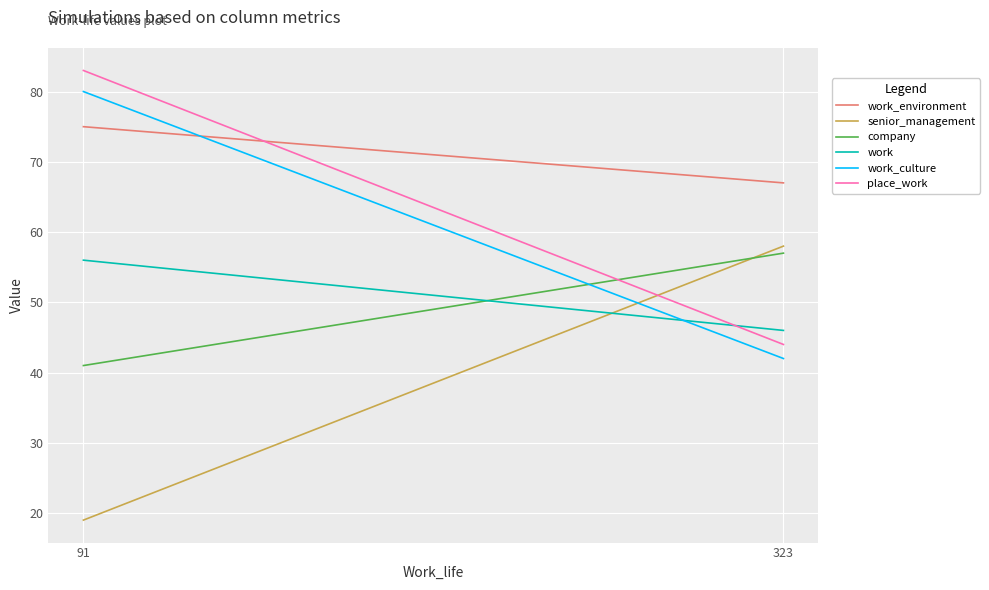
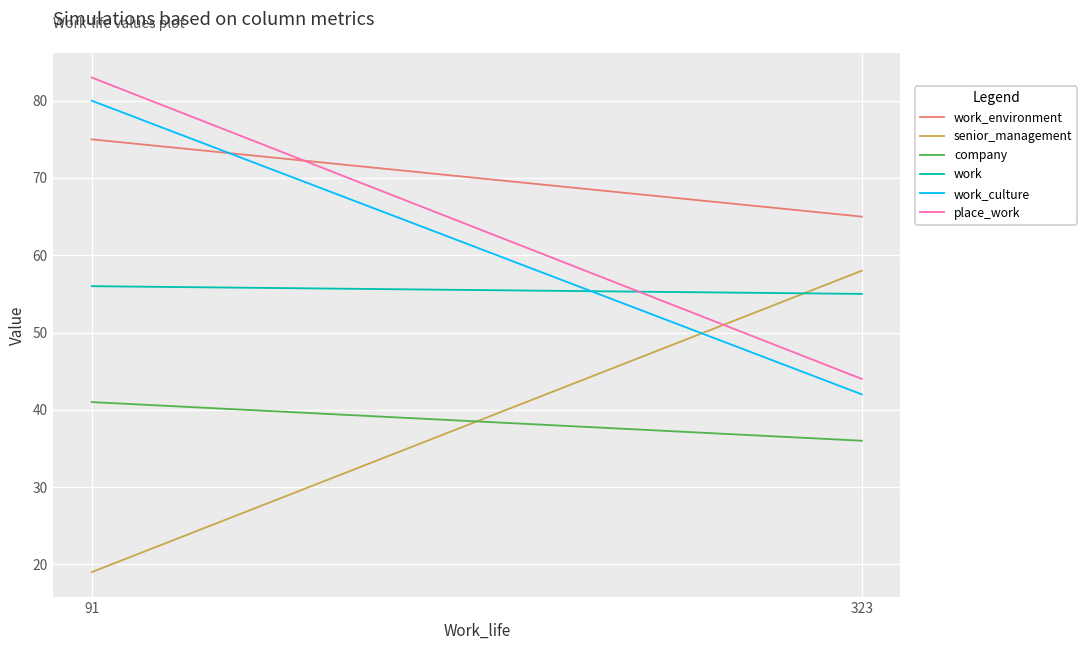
  {
    "work_environment": {
      "91": 75,
-     "323": 67
+     "323": 65
    },
    "senior_management": {
      "91": 19,
      "323": 58
    },
    "company": {
      "91": 41,
-     "323": 57
+     "323": 36
    },
    "work": {
      "91": 56,
-     "323": 46
+     "323": 55
    },
    "work_culture": {
      "91": 80,
      "323": 42
    },
    "place_work": {
      "91": 83,
      "323": 44
    }
  }
